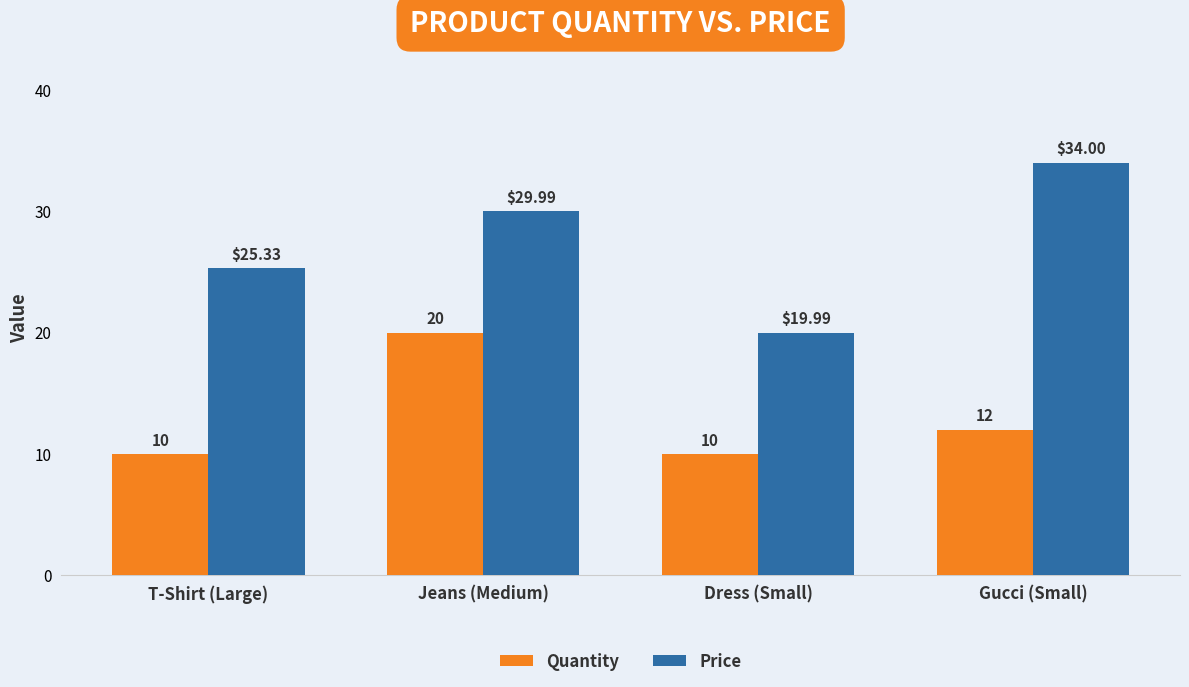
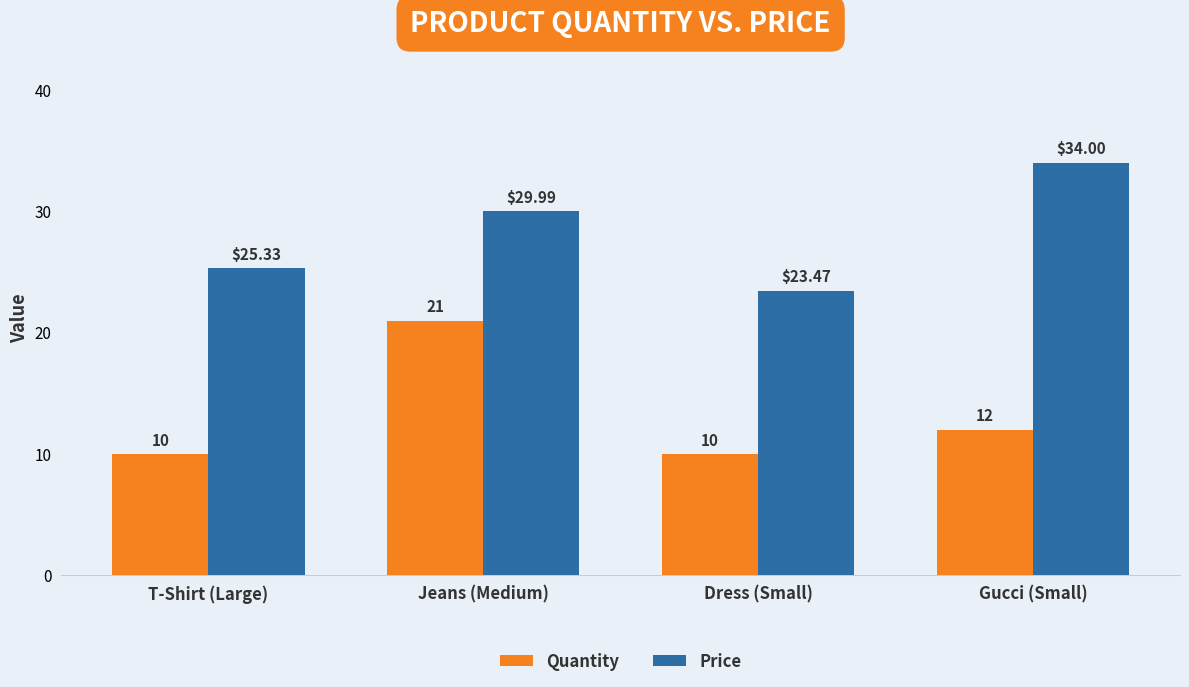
  {
    "Quantity": {
      "T-Shirt (Large)": "10",
-     "Jeans (Medium)": "20",
+     "Jeans (Medium)": "21",
      "Dress (Small)": "10",
      "Gucci (Small)": "12"
    },
    "Price": {
      "T-Shirt (Large)": "$25.33",
      "Jeans (Medium)": "$29.99",
-     "Dress (Small)": "$19.99",
+     "Dress (Small)": "$23.47",
      "Gucci (Small)": "$34.00"
    }
  }
